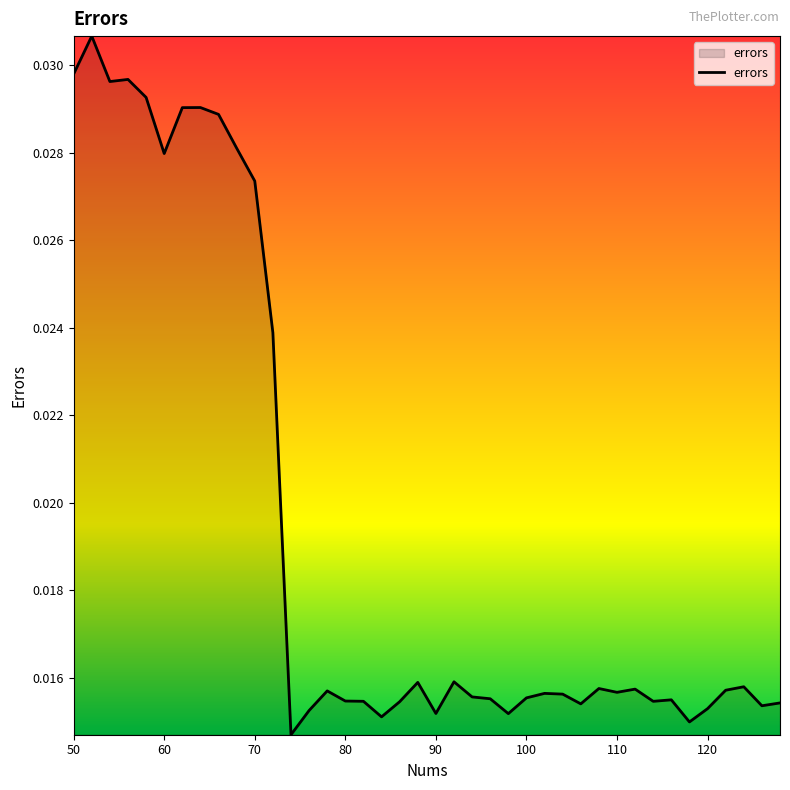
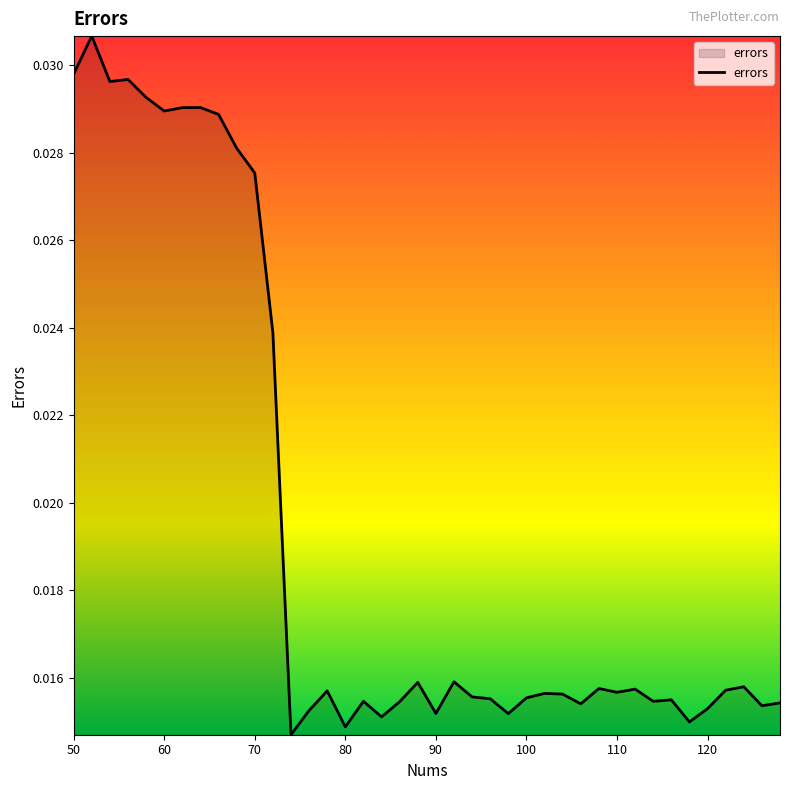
  {
    "50": 0.0298,
-   "60": 0.0280,
-   "70": 0.0274,
-   "80": 0.0155,
+   "60": 0.0290,
+   "70": 0.0275,
+   "80": 0.0149,
    "90": 0.0152,
    "100": 0.0155,
    "110": 0.0157,
    "120": 0.0153
  }
